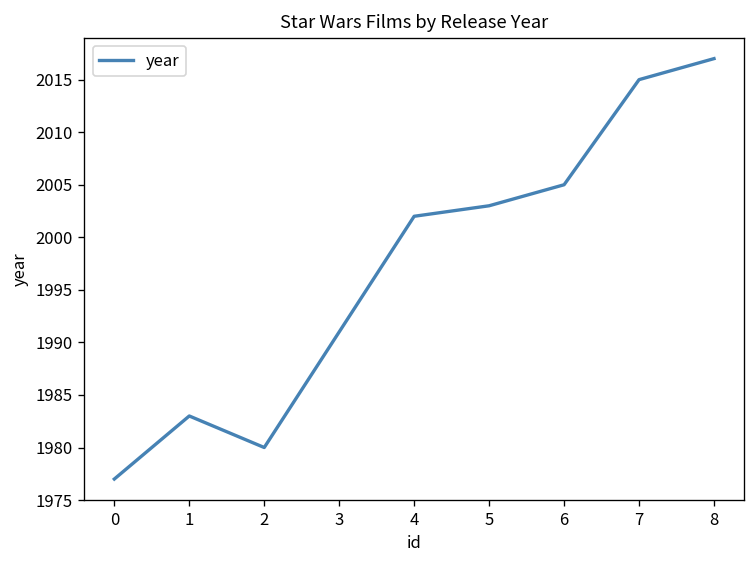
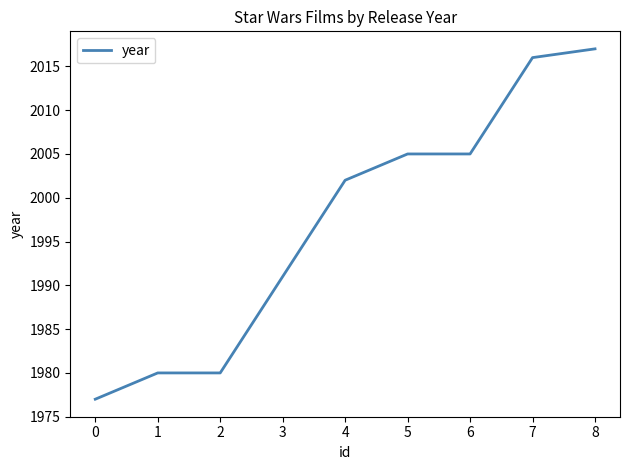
  {
    "0": 1977,
-   "1": 1983,
+   "1": 1980,
    "2": 1980,
    "3": 1991,
    "4": 2002,
-   "5": 2003,
+   "5": 2005,
    "6": 2005,
-   "7": 2015,
+   "7": 2016,
    "8": 2017
  }
